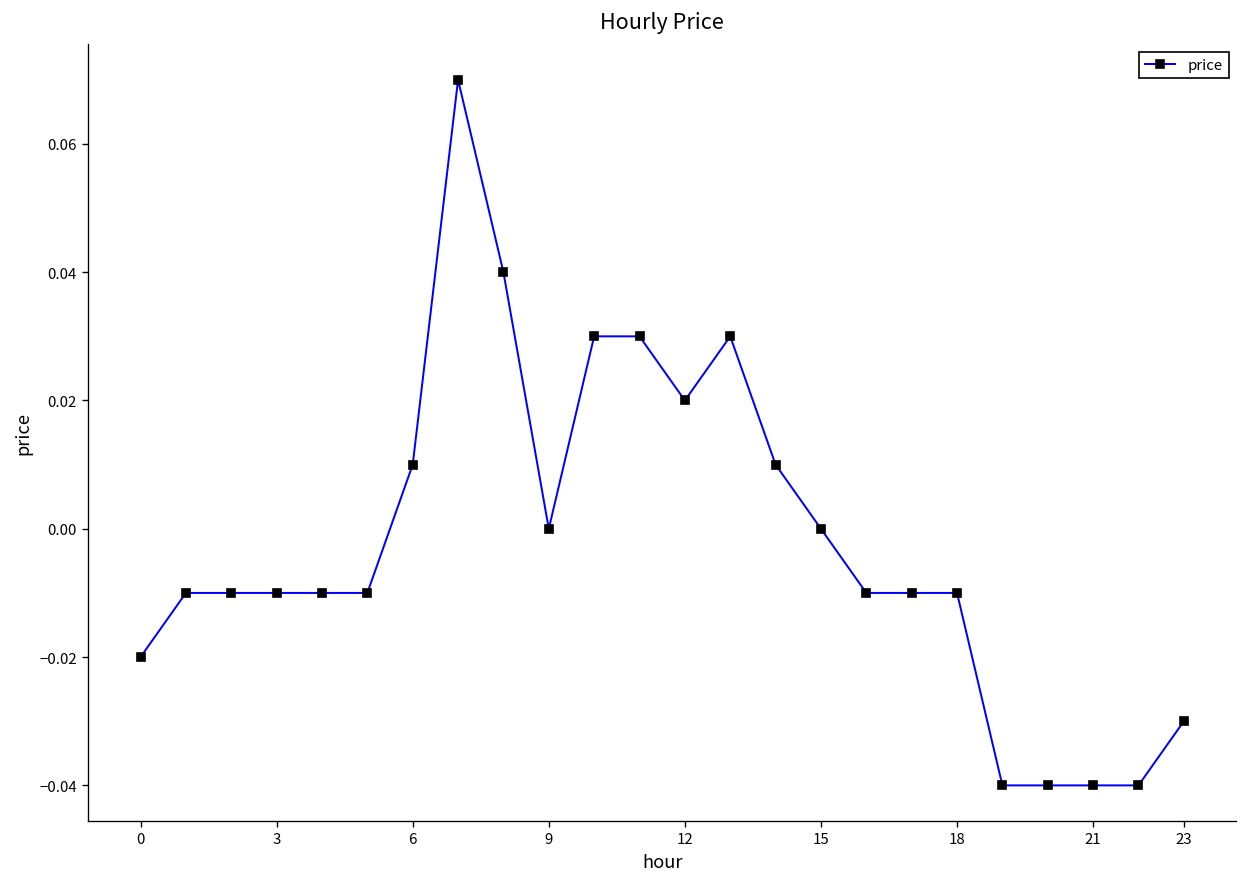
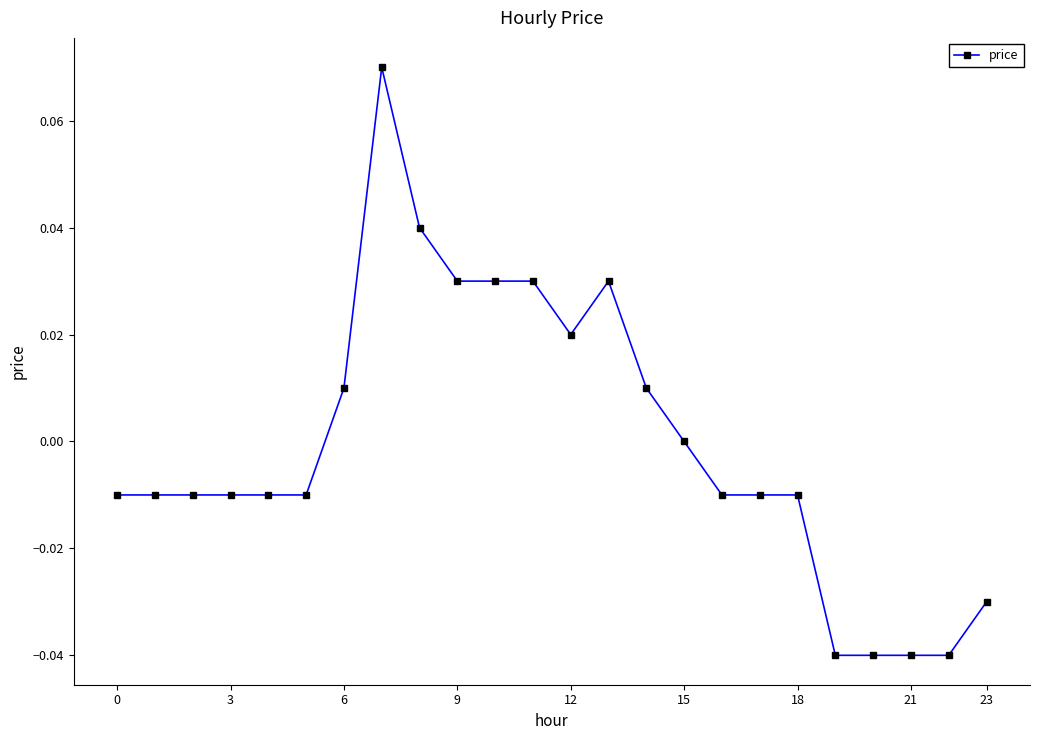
  {
-   "0": -0.02,
+   "0": -0.01,
    "3": -0.01,
    "6": 0.01,
-   "9": 0.00,
+   "9": 0.03,
    "12": 0.02,
    "15": 0.00,
    "18": -0.01,
    "21": -0.04,
    "23": -0.03
  }
